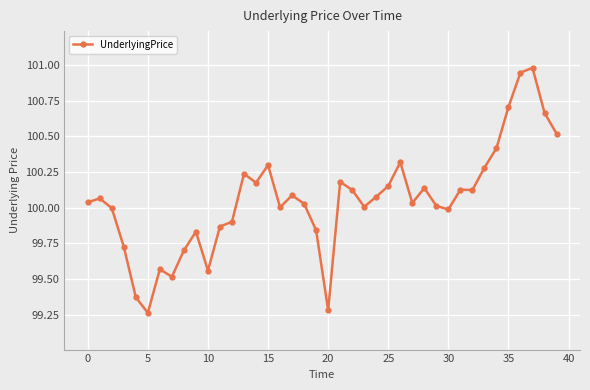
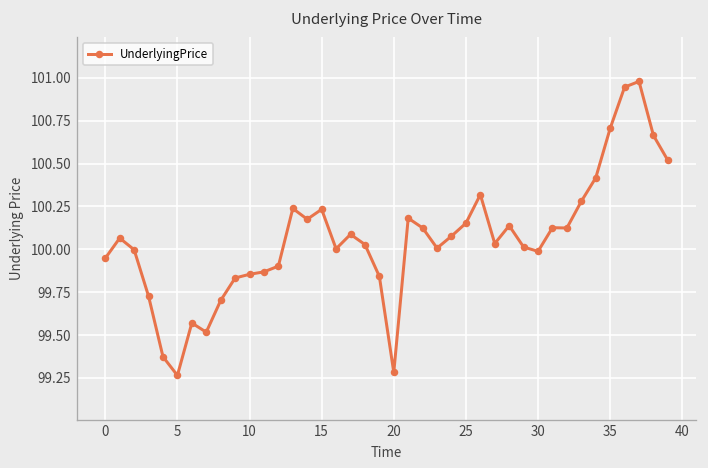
  {
-   "0": 100.04,
+   "0": 99.95,
    "5": 99.26,
-   "10": 99.56,
-   "15": 100.30,
+   "10": 99.85,
+   "15": 100.23,
    "20": 99.28,
    "25": 100.15,
    "30": 99.99,
    "35": 100.71
  }
